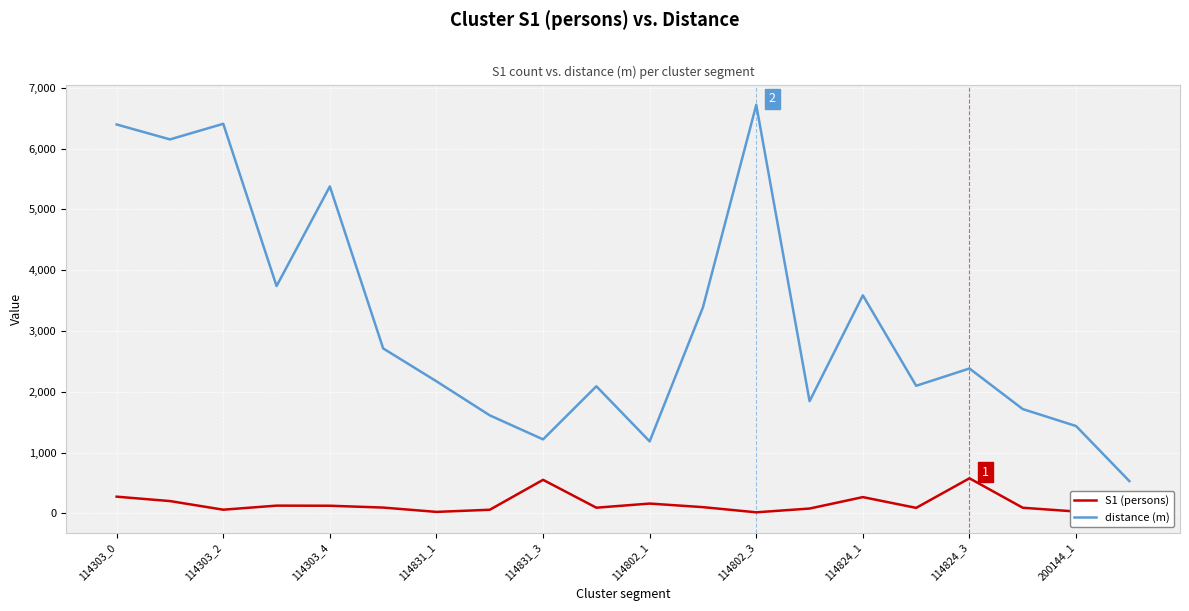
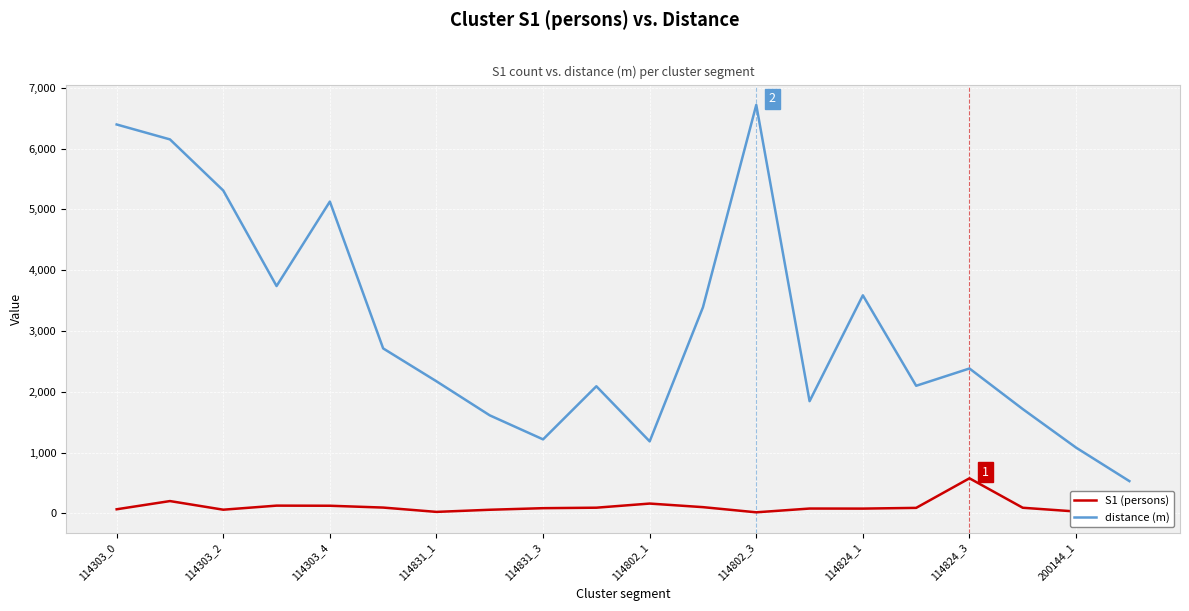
  {
    "S1 (persons)": {
-     "114303_0": "300",
+     "114303_0": "100",
      "114303_2": "100",
      "114303_4": "100",
      "114831_1": "0",
-     "114831_3": "600",
+     "114831_3": "100",
      "114802_1": "200",
      "114802_3": "0",
-     "114824_1": "300"
+     "114824_1": "100"
    },
    "distance (m)": {
      "114303_0": "6,400",
-     "114303_2": "6,400",
-     "114303_4": "5,400",
+     "114303_2": "5,300",
+     "114303_4": "5,100",
      "114831_1": "2,200",
      "114831_3": "1,200",
      "114802_1": "1,200",
      "114824_1": "3,600",
      "114824_3": "2,400",
-     "200144_1": "1,400"
+     "200144_1": "1,100"
    }
  }
